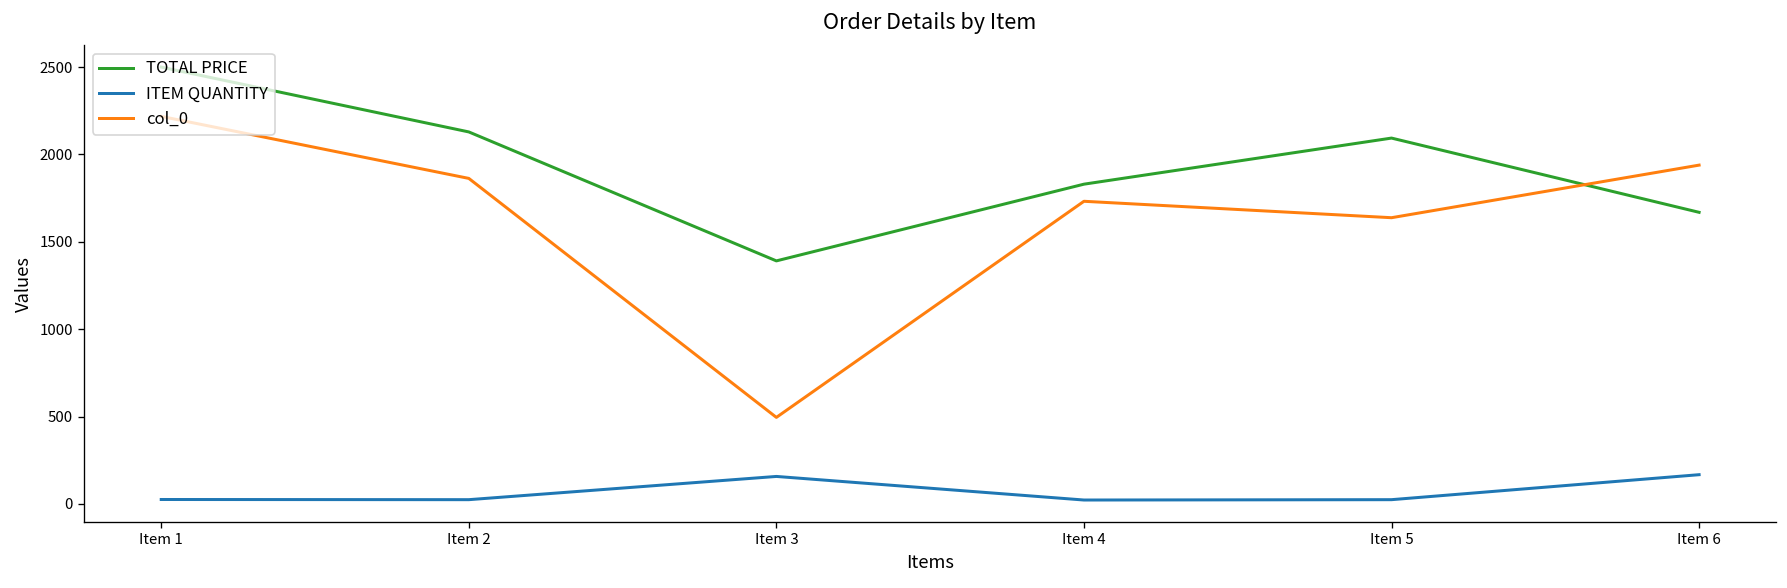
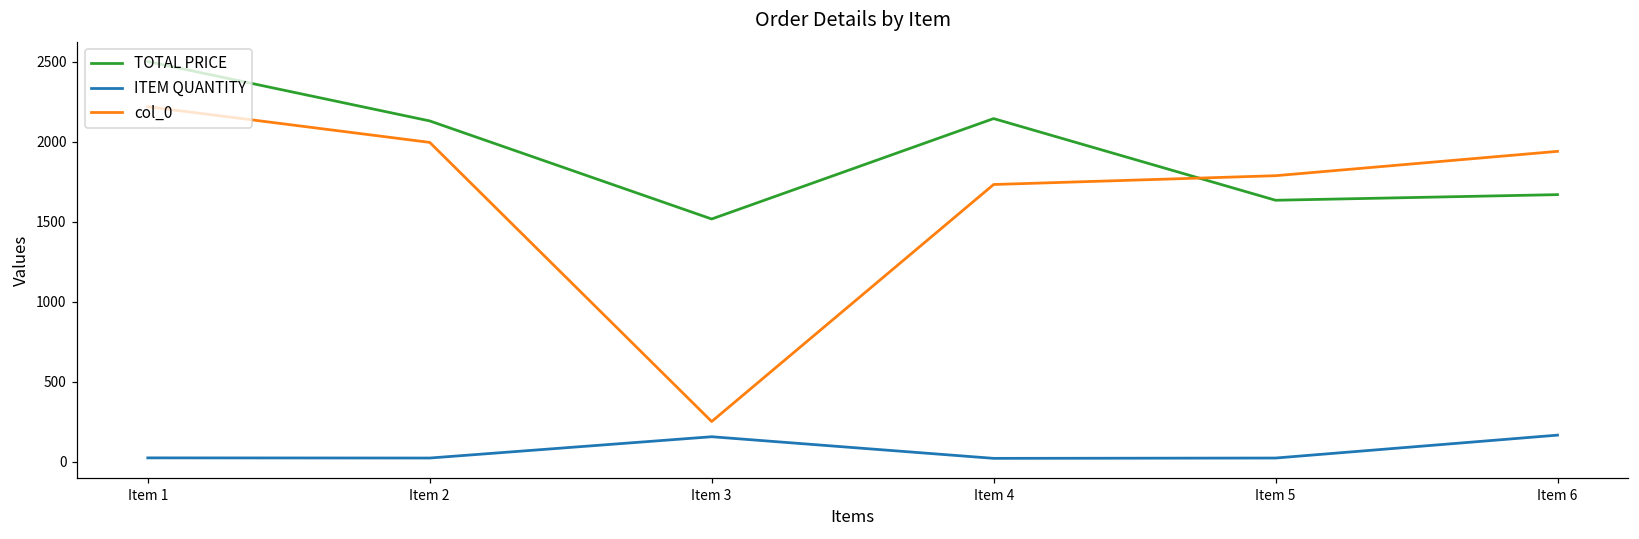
  {
    "TOTAL PRICE": {
      "Item 2": 2130,
-     "Item 3": 1390,
-     "Item 4": 1830,
-     "Item 5": 2090,
+     "Item 3": 1520,
+     "Item 4": 2140,
+     "Item 5": 1630,
      "Item 6": 1670
    },
    "ITEM QUANTITY": {
      "Item 1": 30,
      "Item 2": 20,
      "Item 3": 160,
      "Item 4": 20,
      "Item 5": 20,
      "Item 6": 170
    },
    "col_0": {
-     "Item 2": 1860,
-     "Item 3": 500,
+     "Item 2": 2000,
+     "Item 3": 250,
      "Item 4": 1730,
-     "Item 5": 1640,
+     "Item 5": 1790,
      "Item 6": 1940
    }
  }
